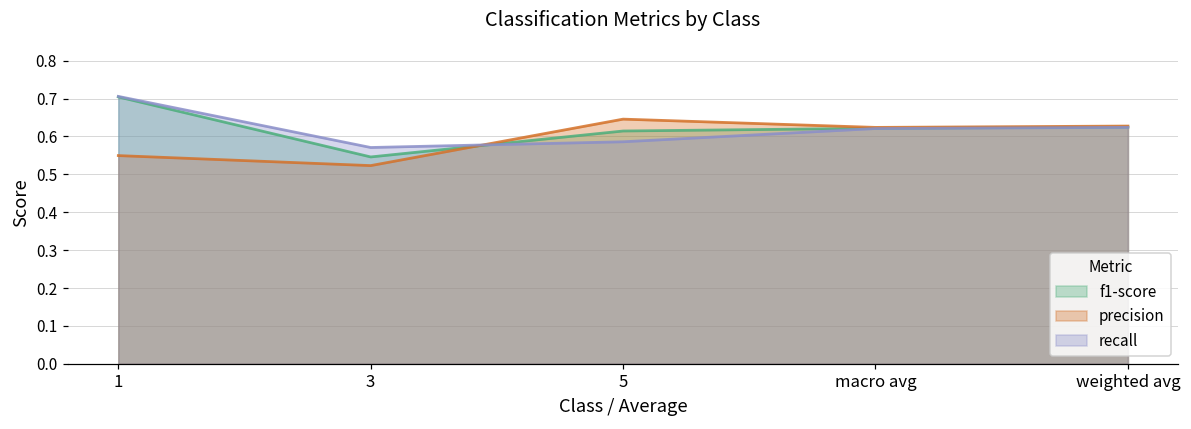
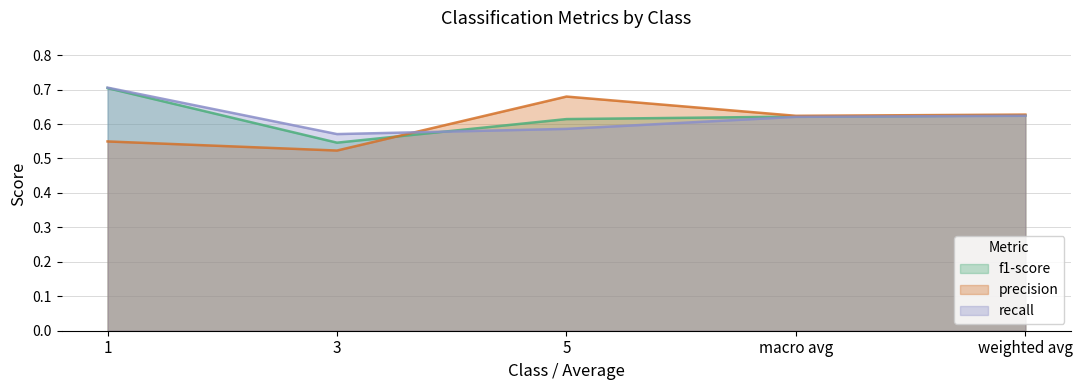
  {
    "precision": {
      "1": 0.55,
      "3": 0.52,
-     "5": 0.65
+     "5": 0.68
    }
  }
